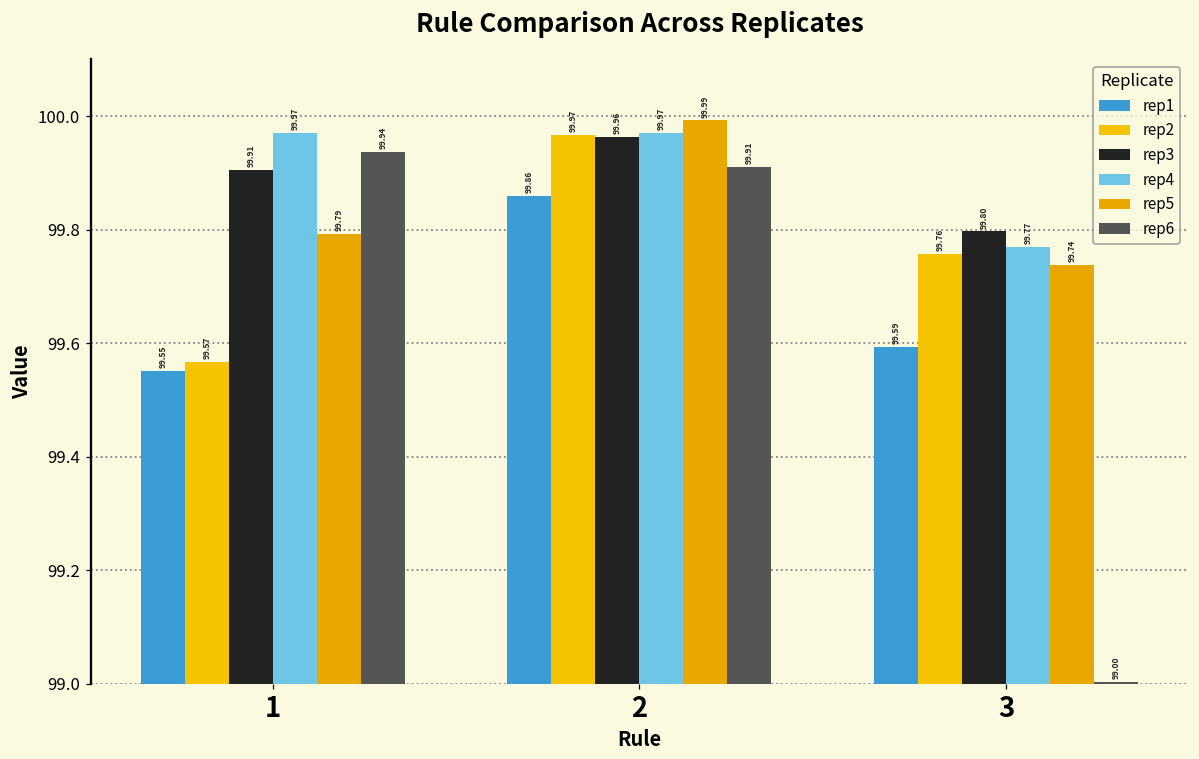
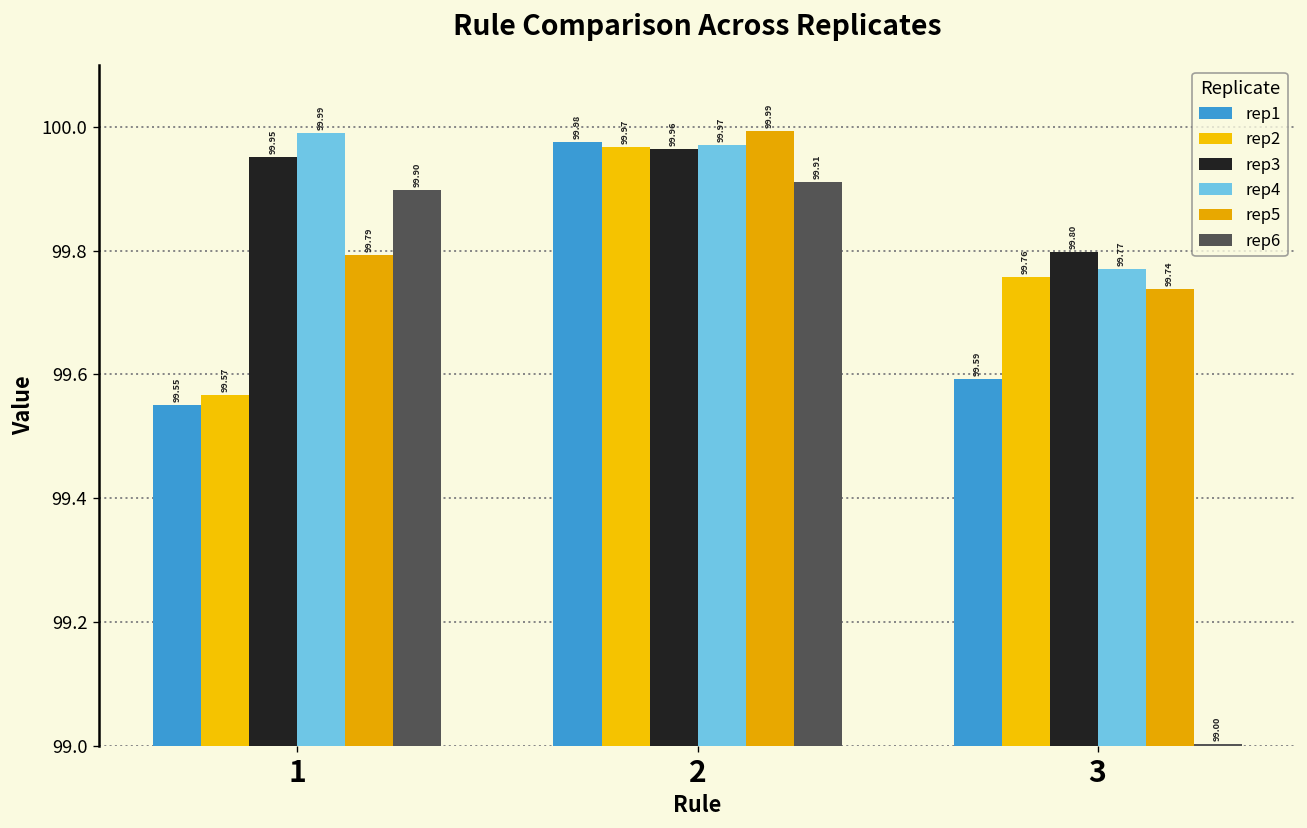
  {
    "rep1": {
      "1": 99.55,
-     "2": 99.86,
+     "2": 99.98,
      "3": 99.59
    },
    "rep3": {
-     "1": 99.91,
+     "1": 99.95,
      "2": 99.96,
      "3": 99.80
    },
    "rep4": {
-     "1": 99.97,
+     "1": 99.99,
      "2": 99.97,
      "3": 99.77
    },
    "rep6": {
-     "1": 99.94,
+     "1": 99.90,
      "2": 99.91,
      "3": 99.00
    }
  }
